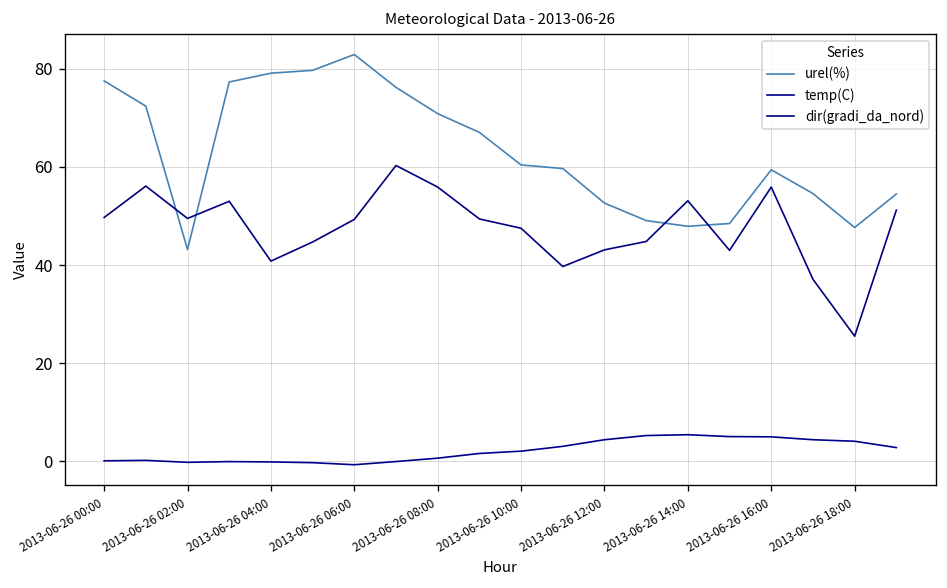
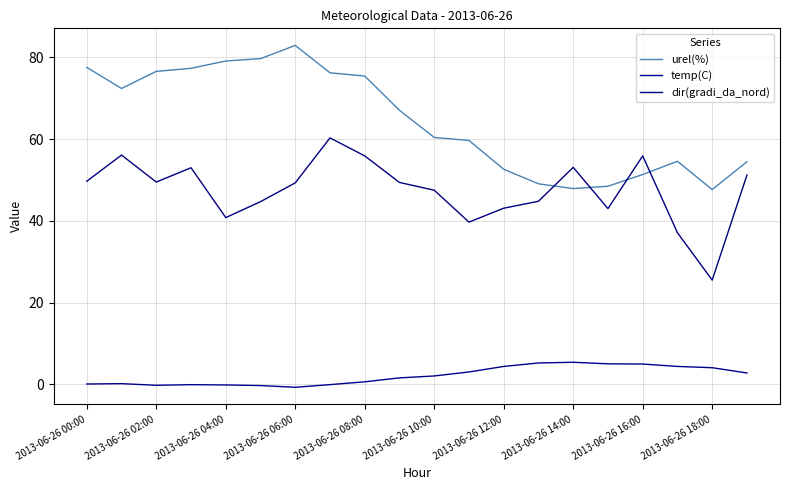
  {
    "urel(%)": {
      "2013-06-26 00:00": 78,
-     "2013-06-26 02:00": 43,
+     "2013-06-26 02:00": 77,
      "2013-06-26 04:00": 79,
      "2013-06-26 06:00": 83,
-     "2013-06-26 08:00": 71,
+     "2013-06-26 08:00": 75,
      "2013-06-26 10:00": 60,
      "2013-06-26 12:00": 53,
      "2013-06-26 14:00": 48,
-     "2013-06-26 16:00": 59,
+     "2013-06-26 16:00": 51,
      "2013-06-26 18:00": 48
    }
  }
